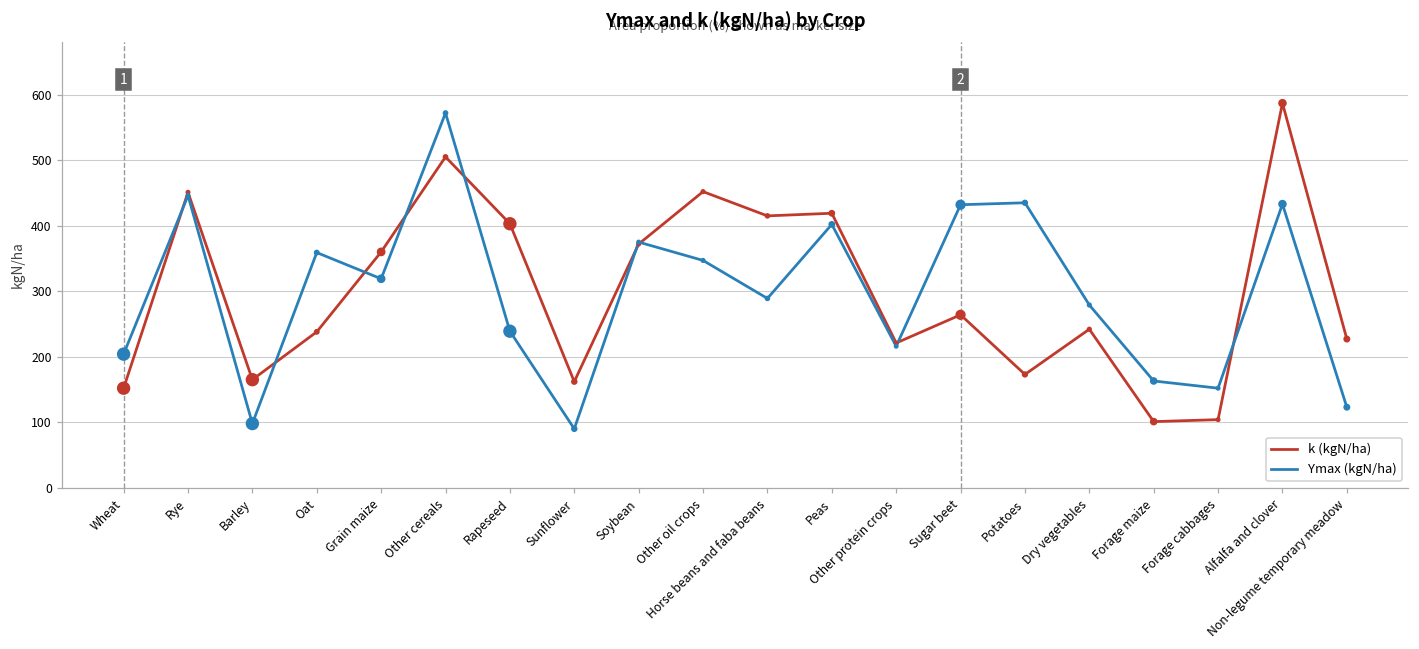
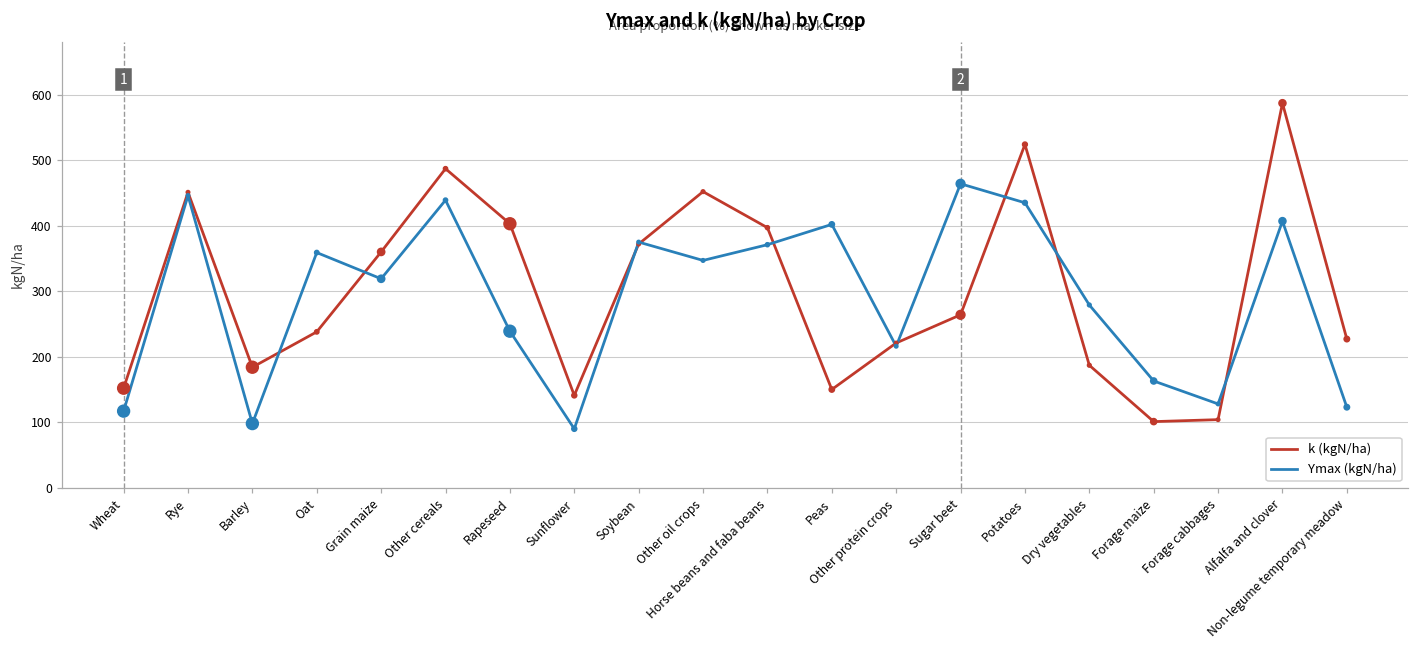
  {
    "k (kgN/ha)": {
      "Wheat": 150,
      "Rye": 450,
-     "Barley": 170,
+     "Barley": 180,
      "Oat": 240,
      "Grain maize": 360,
-     "Other cereals": 510,
+     "Other cereals": 490,
      "Rapeseed": 400,
-     "Sunflower": 160,
+     "Sunflower": 140,
      "Other oil crops": 450,
-     "Horse beans and faba beans": 420,
-     "Peas": 420,
+     "Horse beans and faba beans": 400,
+     "Peas": 150,
      "Other protein crops": 220,
      "Sugar beet": 260,
-     "Potatoes": 170,
-     "Dry vegetables": 240,
+     "Potatoes": 520,
+     "Dry vegetables": 190,
      "Forage maize": 100,
      "Forage cabbages": 100,
      "Alfalfa and clover": 590,
      "Non-legume temporary meadow": 230
    },
    "Ymax (kgN/ha)": {
-     "Wheat": 200,
+     "Wheat": 120,
      "Rye": 450,
      "Barley": 100,
      "Oat": 360,
      "Grain maize": 320,
-     "Other cereals": 570,
+     "Other cereals": 440,
      "Rapeseed": 240,
      "Sunflower": 90,
      "Other oil crops": 350,
-     "Horse beans and faba beans": 290,
+     "Horse beans and faba beans": 370,
      "Peas": 400,
      "Other protein crops": 220,
-     "Sugar beet": 430,
+     "Sugar beet": 460,
      "Potatoes": 440,
      "Dry vegetables": 280,
      "Forage maize": 160,
-     "Forage cabbages": 150,
-     "Alfalfa and clover": 430,
+     "Forage cabbages": 130,
+     "Alfalfa and clover": 410,
      "Non-legume temporary meadow": 120
    }
  }
